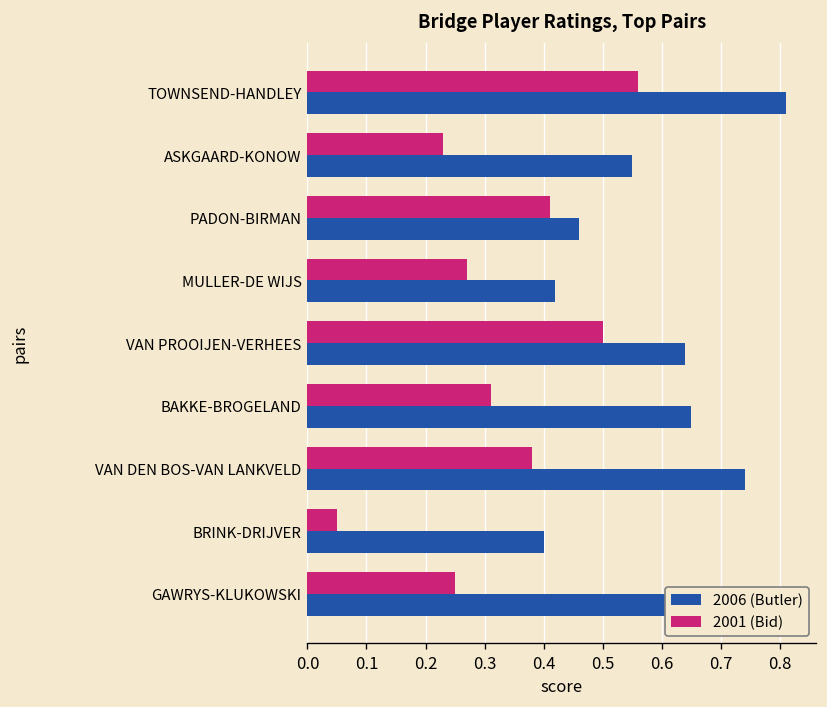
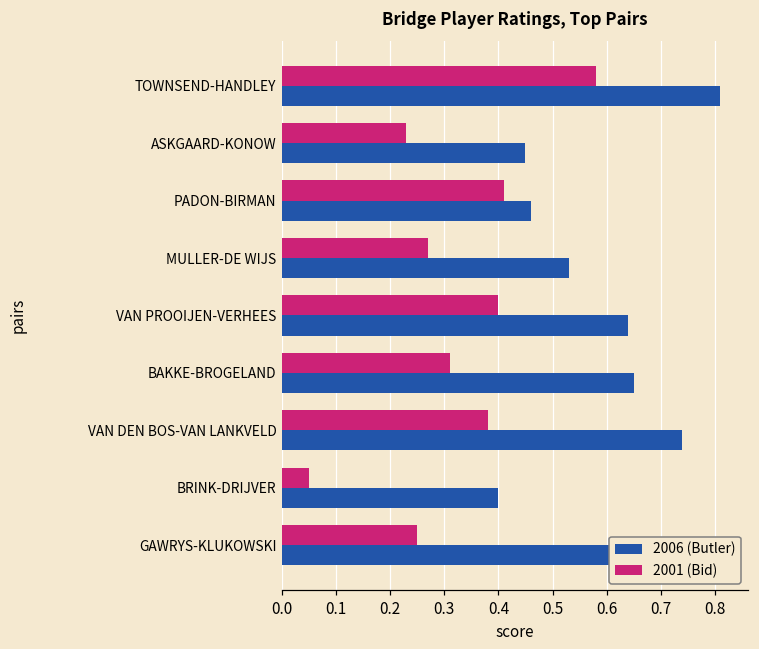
  {
    "2006 (Butler)": {
      "TOWNSEND-HANDLEY": 0.81,
-     "ASKGAARD-KONOW": 0.55,
+     "ASKGAARD-KONOW": 0.45,
      "PADON-BIRMAN": 0.46,
-     "MULLER-DE WIJS": 0.42,
+     "MULLER-DE WIJS": 0.53,
      "VAN PROOIJEN-VERHEES": 0.64,
      "BAKKE-BROGELAND": 0.65,
      "VAN DEN BOS-VAN LANKVELD": 0.74,
      "BRINK-DRIJVER": 0.40
    },
    "2001 (Bid)": {
-     "TOWNSEND-HANDLEY": 0.56,
+     "TOWNSEND-HANDLEY": 0.58,
      "ASKGAARD-KONOW": 0.23,
      "PADON-BIRMAN": 0.41,
      "MULLER-DE WIJS": 0.27,
-     "VAN PROOIJEN-VERHEES": 0.5,
+     "VAN PROOIJEN-VERHEES": 0.4,
      "BAKKE-BROGELAND": 0.31,
      "VAN DEN BOS-VAN LANKVELD": 0.38,
      "BRINK-DRIJVER": 0.05,
      "GAWRYS-KLUKOWSKI": 0.25
    }
  }
